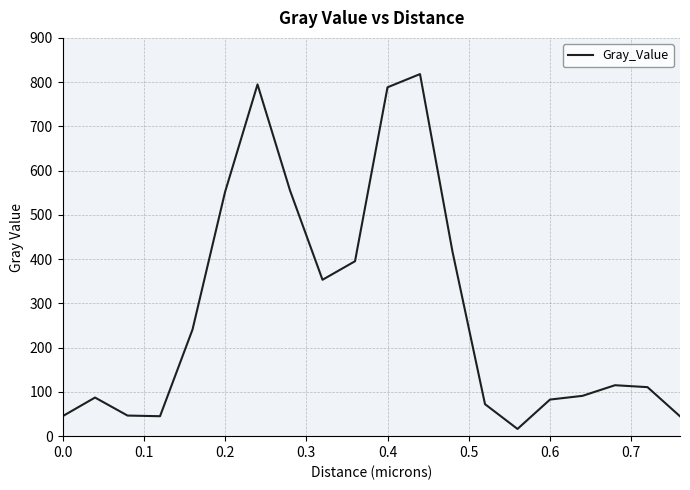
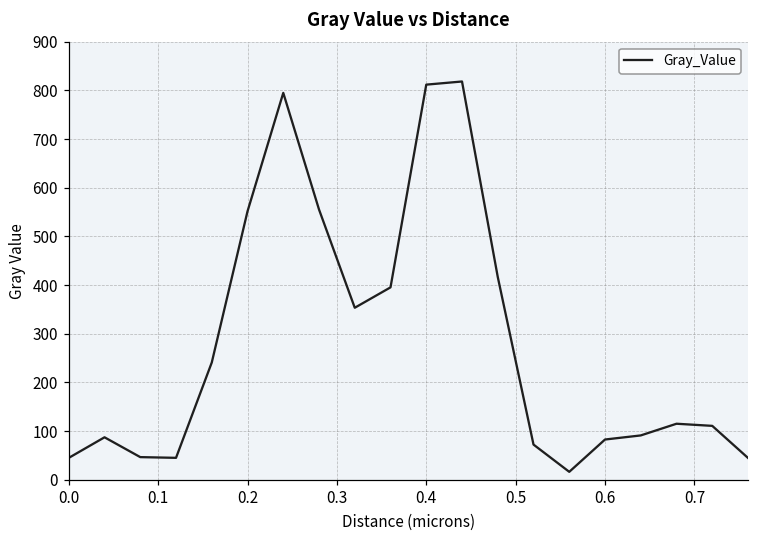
  {
    "0.0": 40,
    "0.2": 550,
-   "0.4": 790,
+   "0.4": 810,
    "0.6": 80
  }
